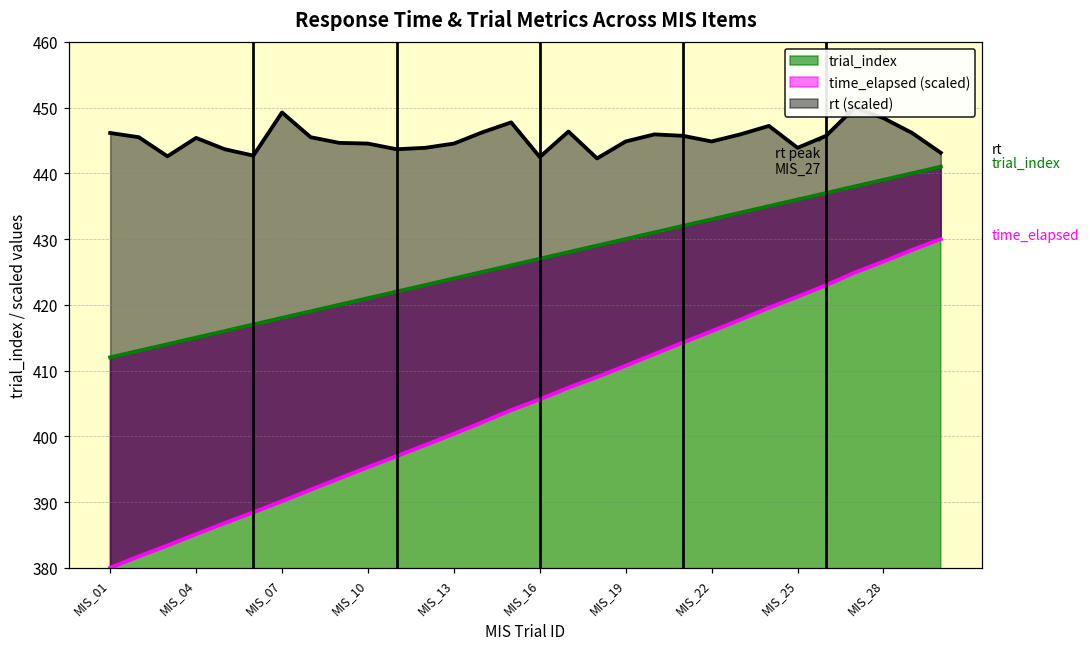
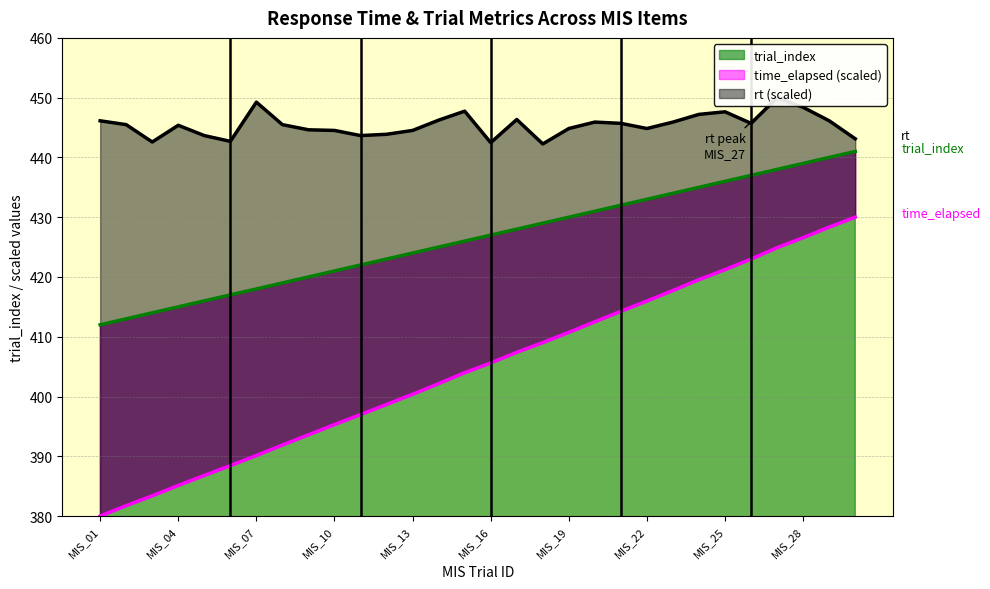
  {
    "rt (scaled)": {
      "MIS_01": 446,
      "MIS_04": 445,
      "MIS_07": 449,
      "MIS_10": 445,
      "MIS_13": 445,
      "MIS_16": 442,
      "MIS_19": 445,
      "MIS_22": 445,
-     "MIS_25": 444,
+     "MIS_25": 448,
      "MIS_28": 448
    }
  }
